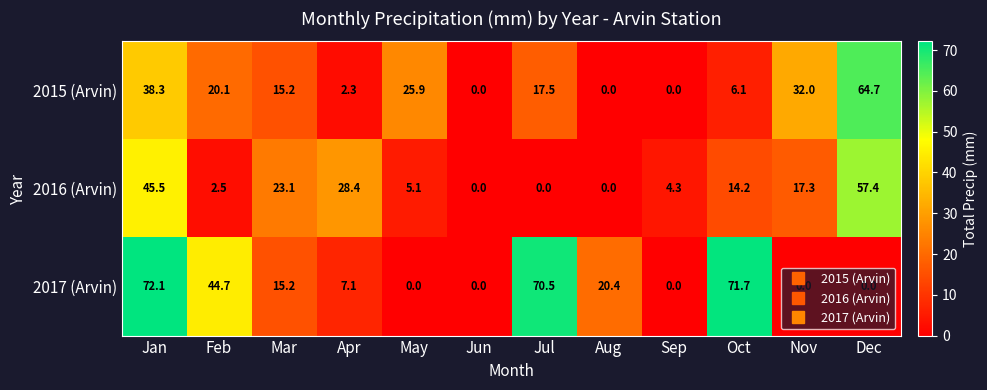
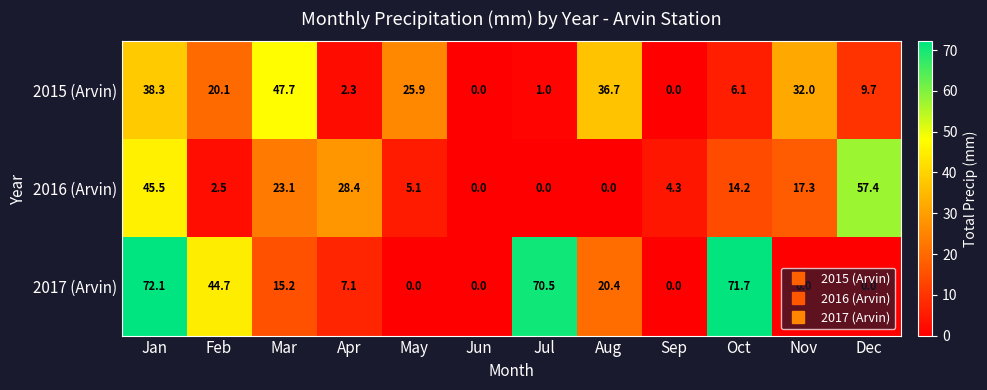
  {
    "2015 (Arvin)": {
      "Jan": 38.3,
      "Feb": 20.1,
-     "Mar": 15.2,
+     "Mar": 47.7,
      "Apr": 2.3,
      "May": 25.9,
      "Jun": 0.0,
-     "Jul": 17.5,
-     "Aug": 0.0,
+     "Jul": 1.0,
+     "Aug": 36.7,
      "Sep": 0.0,
      "Oct": 6.1,
      "Nov": 32.0,
-     "Dec": 64.7
+     "Dec": 9.7
    },
    "2016 (Arvin)": {
      "Jan": 45.5,
      "Feb": 2.5,
      "Mar": 23.1,
      "Apr": 28.4,
      "May": 5.1,
      "Jun": 0.0,
      "Jul": 0.0,
      "Aug": 0.0,
      "Sep": 4.3,
      "Oct": 14.2,
      "Nov": 17.3,
      "Dec": 57.4
    },
    "2017 (Arvin)": {
      "Jan": 72.1,
      "Feb": 44.7,
      "Mar": 15.2,
      "Apr": 7.1,
      "May": 0.0,
      "Jun": 0.0,
      "Jul": 70.5,
      "Aug": 20.4,
      "Sep": 0.0,
      "Oct": 71.7
    }
  }
